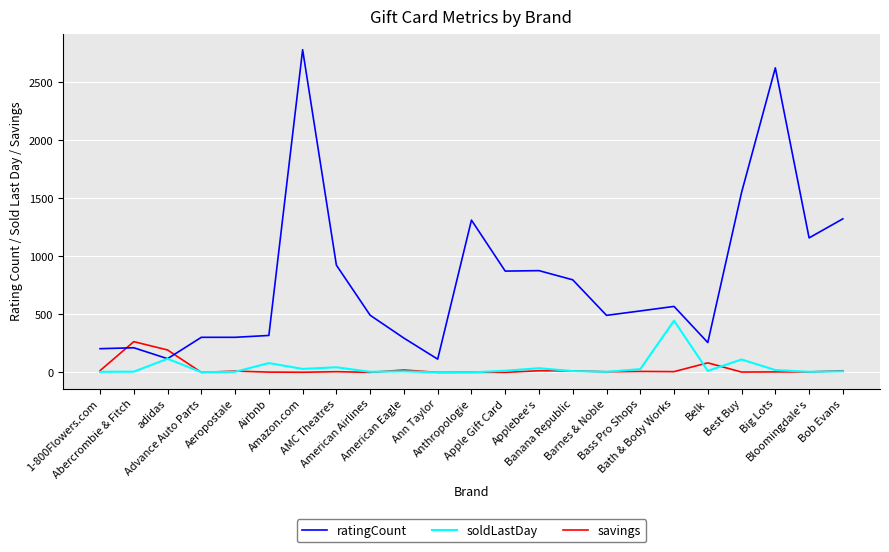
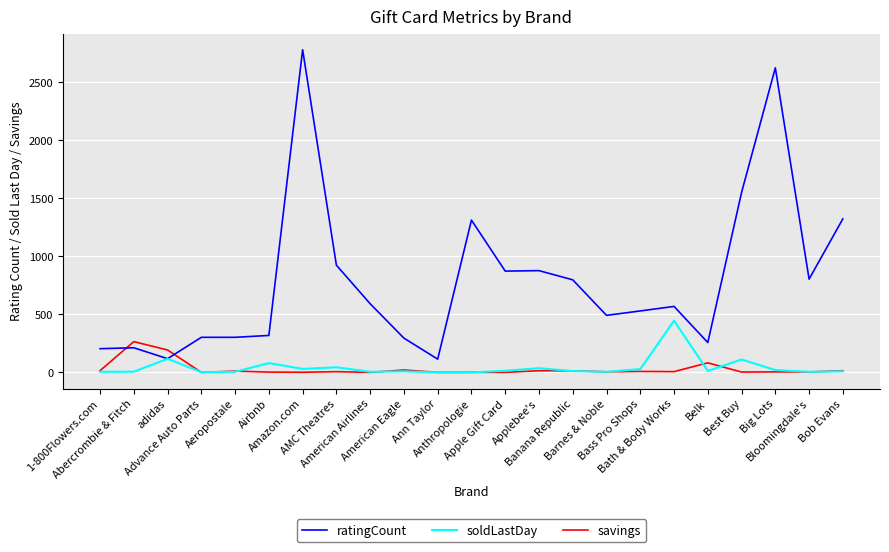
  {
    "ratingCount": {
      "1-800Flowers.com": 200,
      "Abercrombie & Fitch": 210,
      "Advance Auto Parts": 300,
      "Aeropostale": 300,
      "Airbnb": 320,
      "Amazon.com": 2780,
      "AMC Theatres": 920,
-     "American Airlines": 490,
+     "American Airlines": 590,
      "American Eagle": 300,
      "Ann Taylor": 110,
      "Anthropologie": 1310,
      "Apple Gift Card": 870,
      "Applebee's": 880,
      "Banana Republic": 800,
      "Barnes & Noble": 490,
      "Bass Pro Shops": 530,
      "Bath & Body Works": 570,
      "Belk": 260,
      "Best Buy": 1550,
      "Big Lots": 2620,
-     "Bloomingdale's": 1160,
+     "Bloomingdale's": 800,
      "Bob Evans": 1320
    },
    "soldLastDay": {
      "Abercrombie & Fitch": 10,
      "Airbnb": 80,
      "Amazon.com": 30,
      "AMC Theatres": 40,
      "Applebee's": 40,
      "Bath & Body Works": 450,
      "Belk": 10,
      "Best Buy": 110
    },
    "savings": {
      "Abercrombie & Fitch": 260,
      "adidas": 190,
      "Airbnb": 0,
      "Amazon.com": 0,
      "AMC Theatres": 10,
      "Applebee's": 10,
      "Bath & Body Works": 10,
      "Belk": 80,
      "Best Buy": 0
    }
  }
